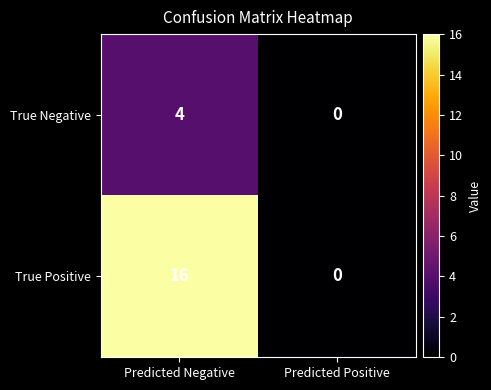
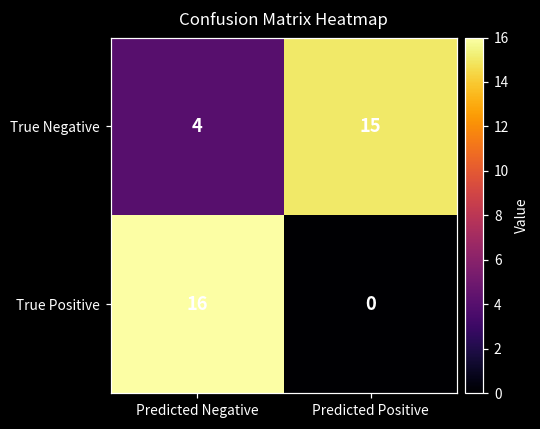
  {
    "True Negative": {
      "Predicted Negative": 4,
-     "Predicted Positive": 0
+     "Predicted Positive": 15
    },
    "True Positive": {
      "Predicted Negative": 16,
      "Predicted Positive": 0
    }
  }
